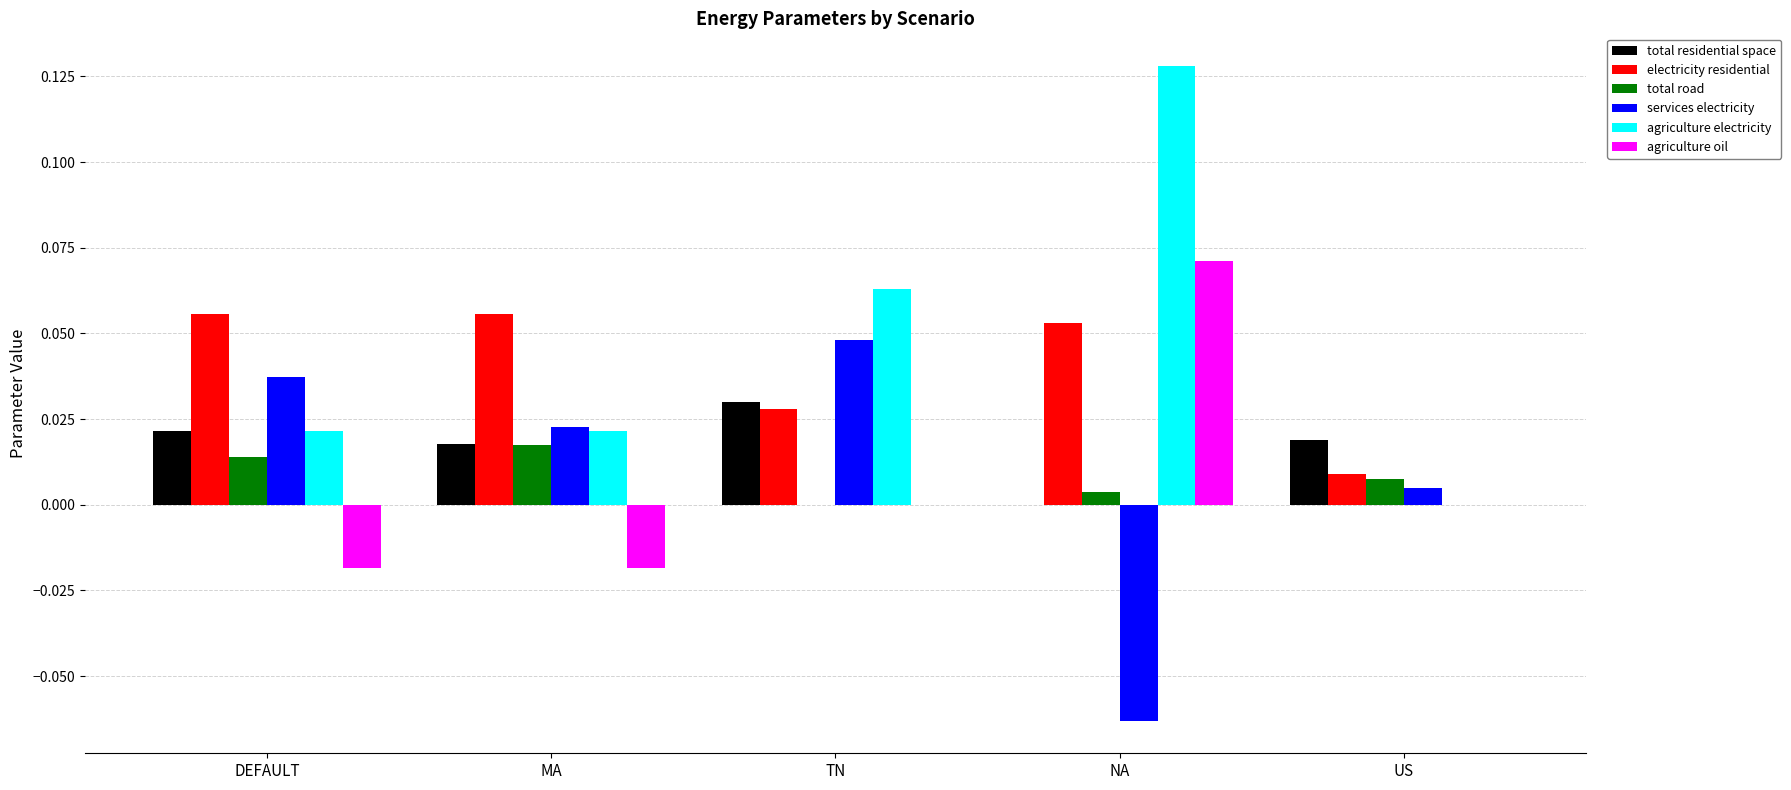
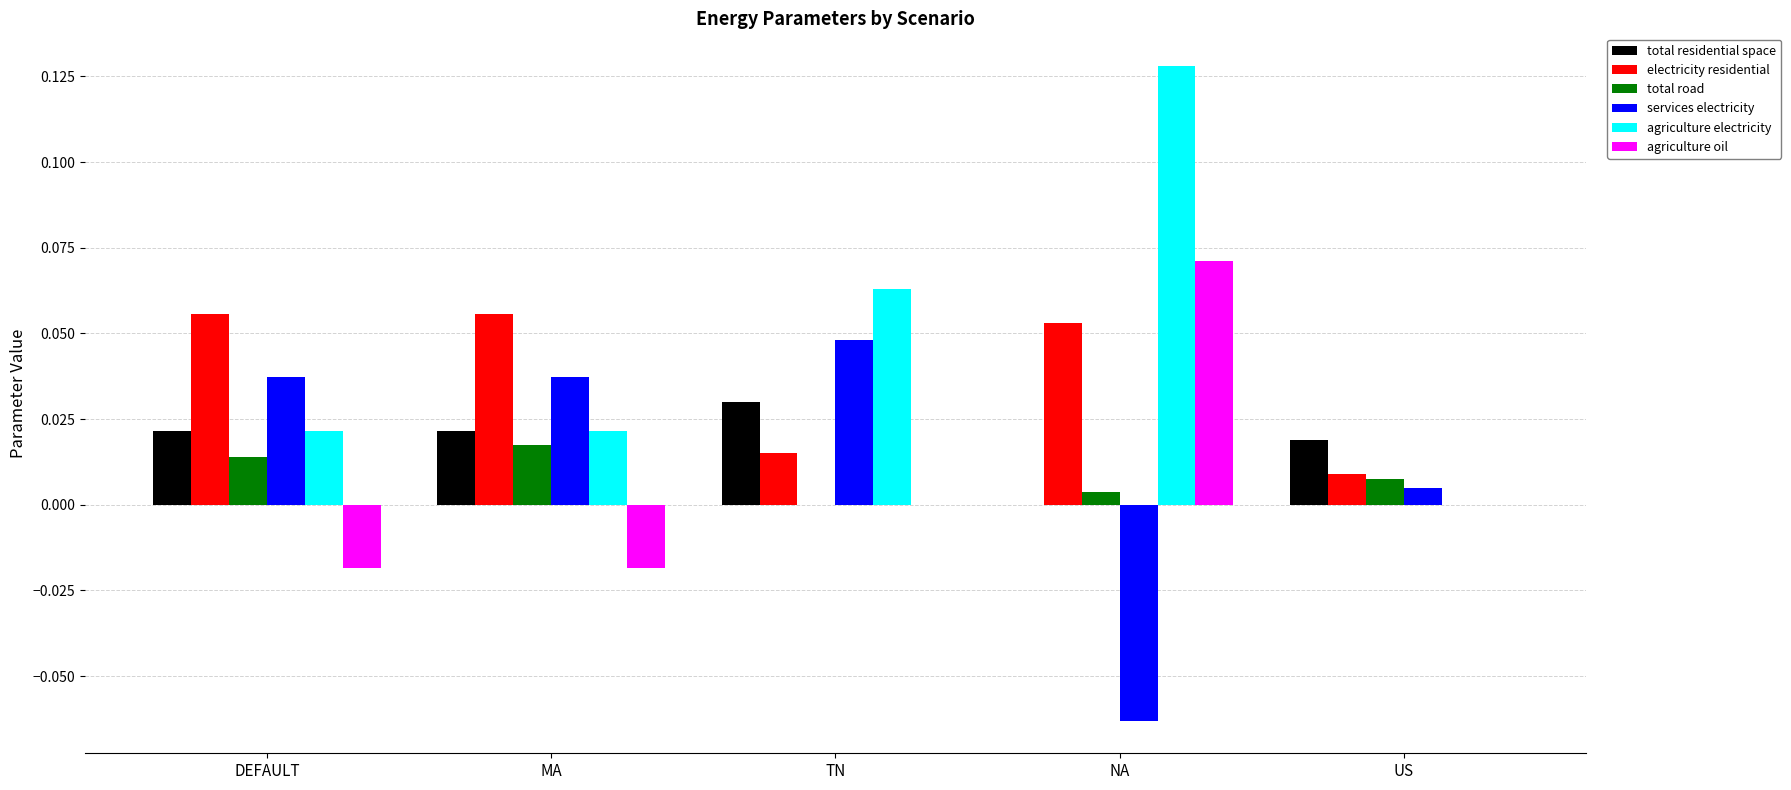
  {
    "total residential space": {
      "DEFAULT": 0.022,
-     "MA": 0.018,
+     "MA": 0.022,
      "TN": 0.030,
      "NA": 0.000,
      "US": 0.019
    },
    "electricity residential": {
      "DEFAULT": 0.056,
      "MA": 0.056,
-     "TN": 0.028,
+     "TN": 0.015,
      "NA": 0.053,
      "US": 0.009
    },
    "total road": {
      "DEFAULT": 0.014,
      "MA": 0.017,
      "TN": 0.000,
      "NA": 0.004,
      "US": 0.008
    },
    "services electricity": {
      "DEFAULT": 0.037,
-     "MA": 0.023,
+     "MA": 0.037,
      "TN": 0.048,
      "NA": -0.063,
      "US": 0.005
    },
    "agriculture electricity": {
      "DEFAULT": 0.022,
      "MA": 0.022,
      "TN": 0.063,
      "NA": 0.128,
      "US": 0.000
    },
    "agriculture oil": {
      "DEFAULT": -0.019,
      "MA": -0.019,
      "TN": 0.000,
      "NA": 0.071,
      "US": 0.000
    }
  }
